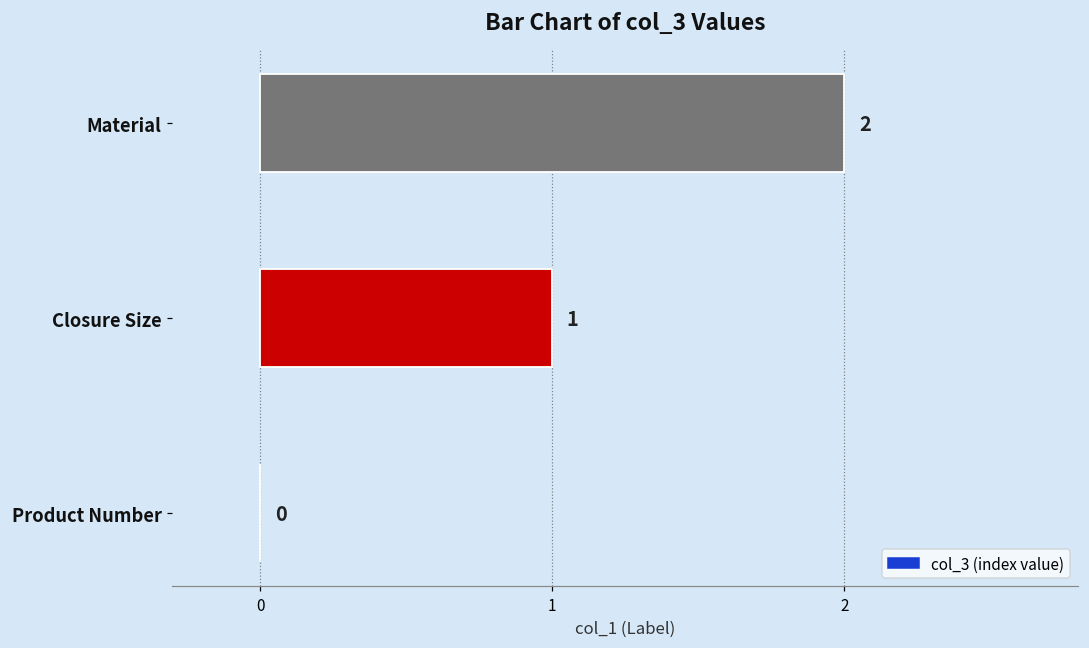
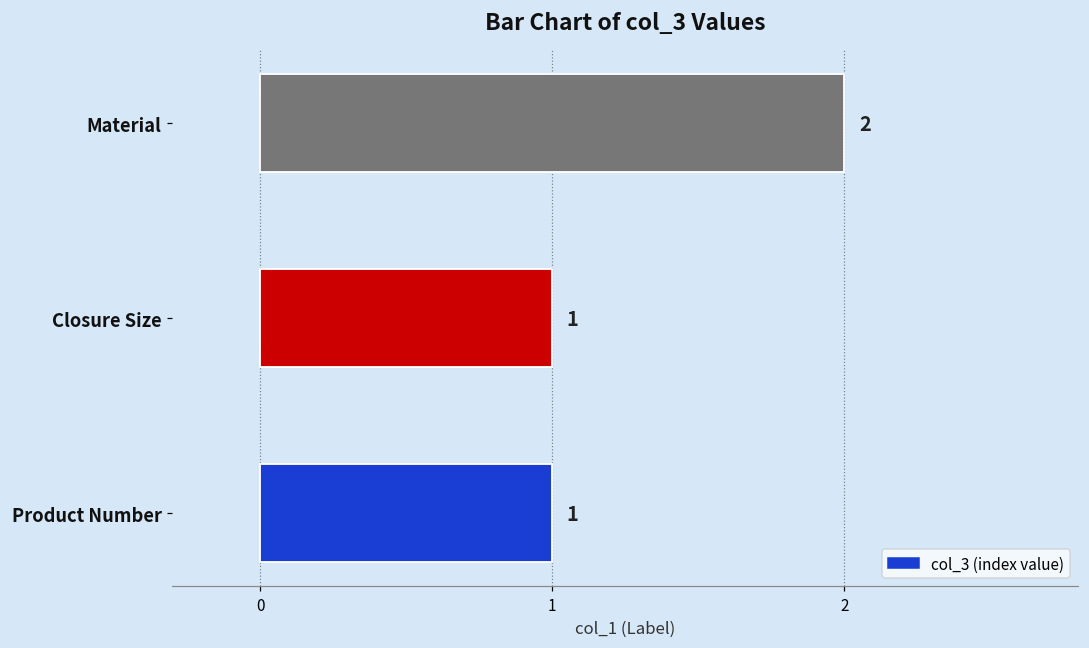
  {
    "Material": 2,
    "Closure Size": 1,
-   "Product Number": 0
+   "Product Number": 1
  }
